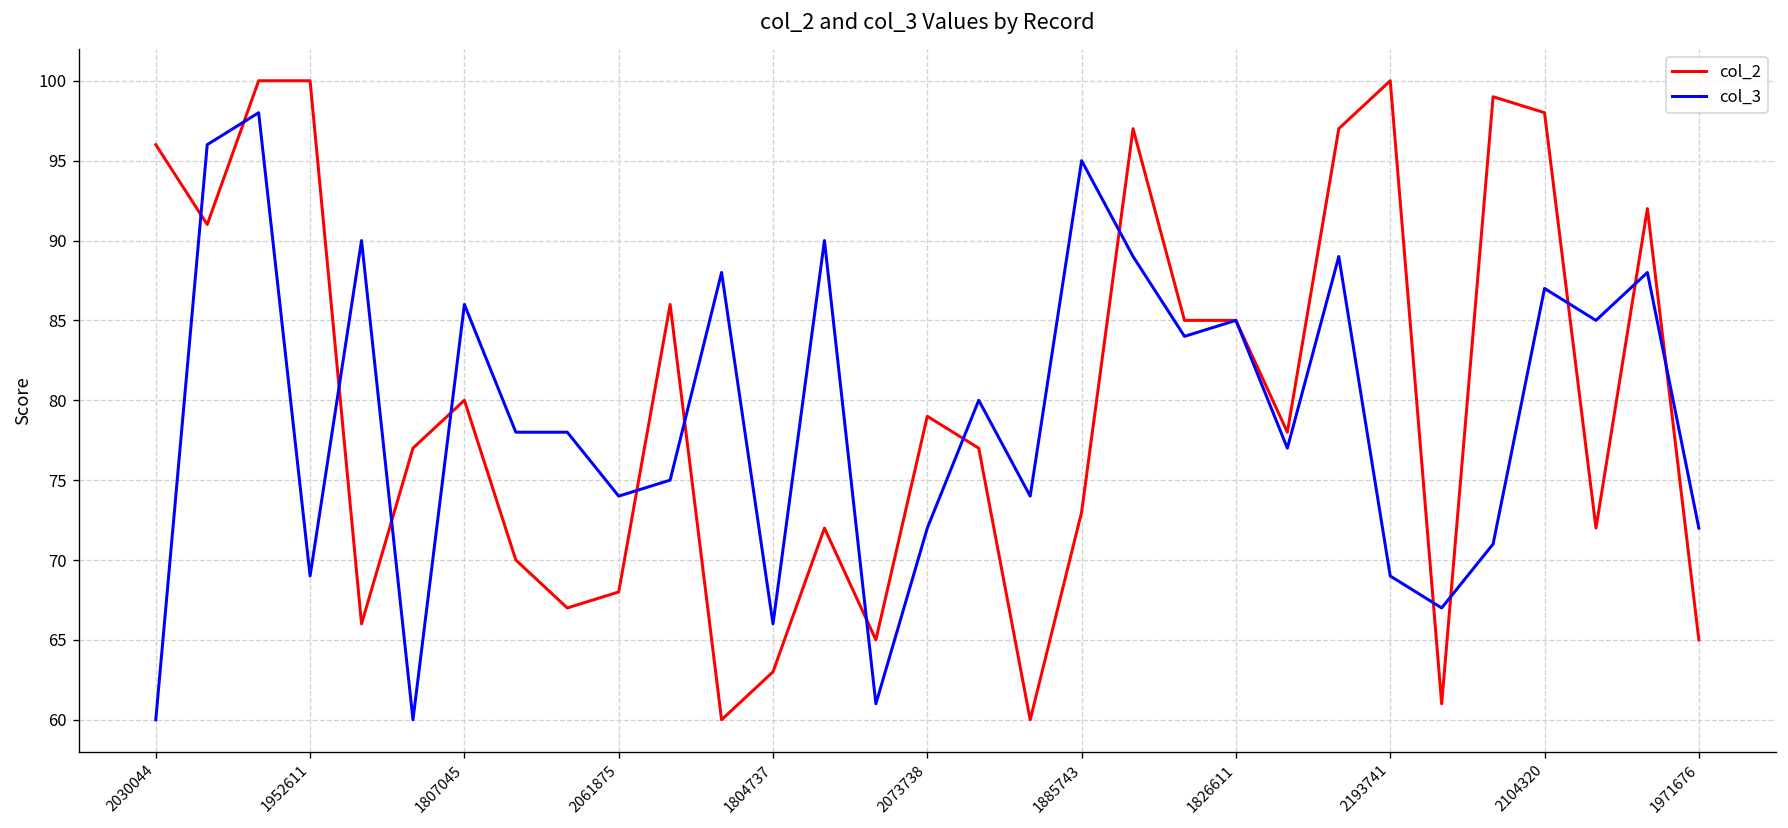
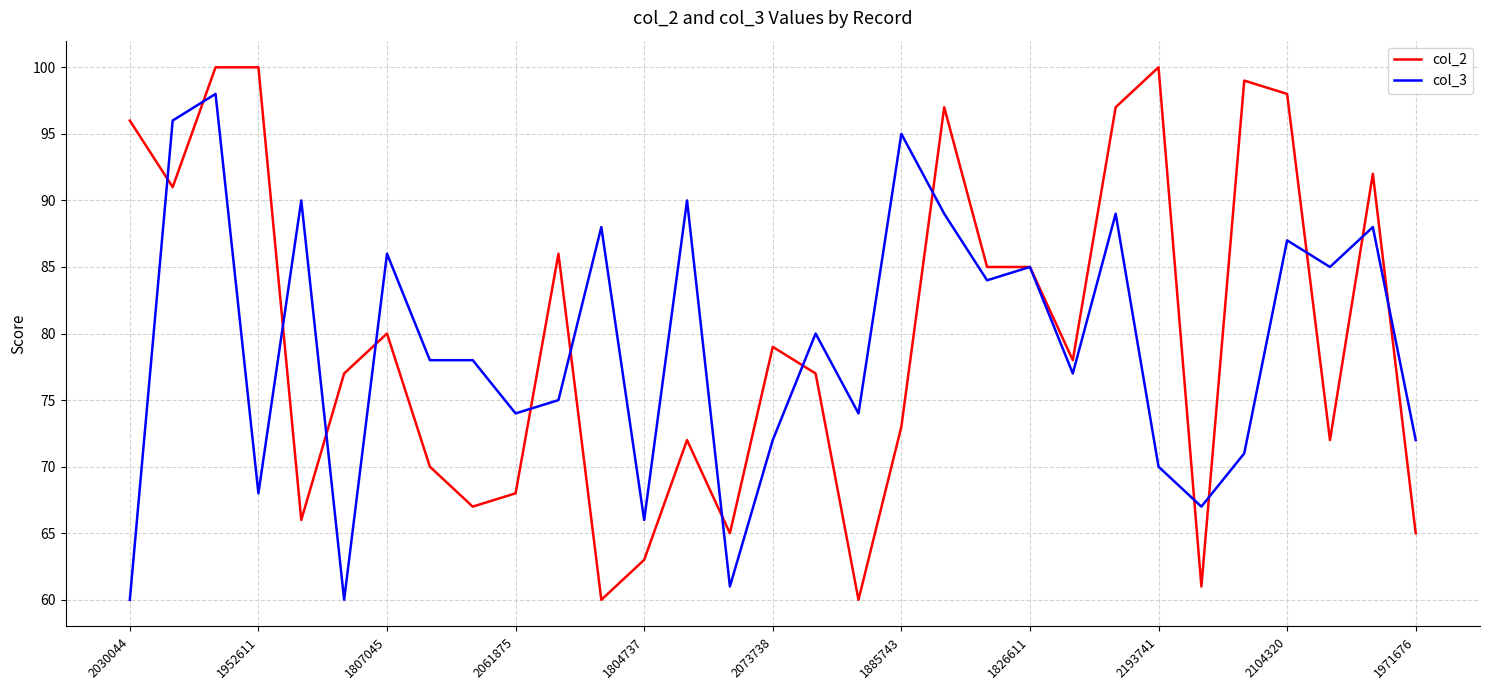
  {
    "col_2": {
      "2030044": 96,
      "1952611": 100,
      "1807045": 80,
      "2061875": 68,
      "1804737": 63,
      "2073738": 79,
      "1885743": 73,
      "2193741": 100,
      "2104320": 98,
      "1971676": 65
    },
    "col_3": {
      "2030044": 60,
-     "1952611": 69,
+     "1952611": 68,
      "1807045": 86,
      "2061875": 74,
      "1804737": 66,
      "2073738": 72,
      "1885743": 95,
-     "2193741": 69,
+     "2193741": 70,
      "2104320": 87,
      "1971676": 72
    }
  }
